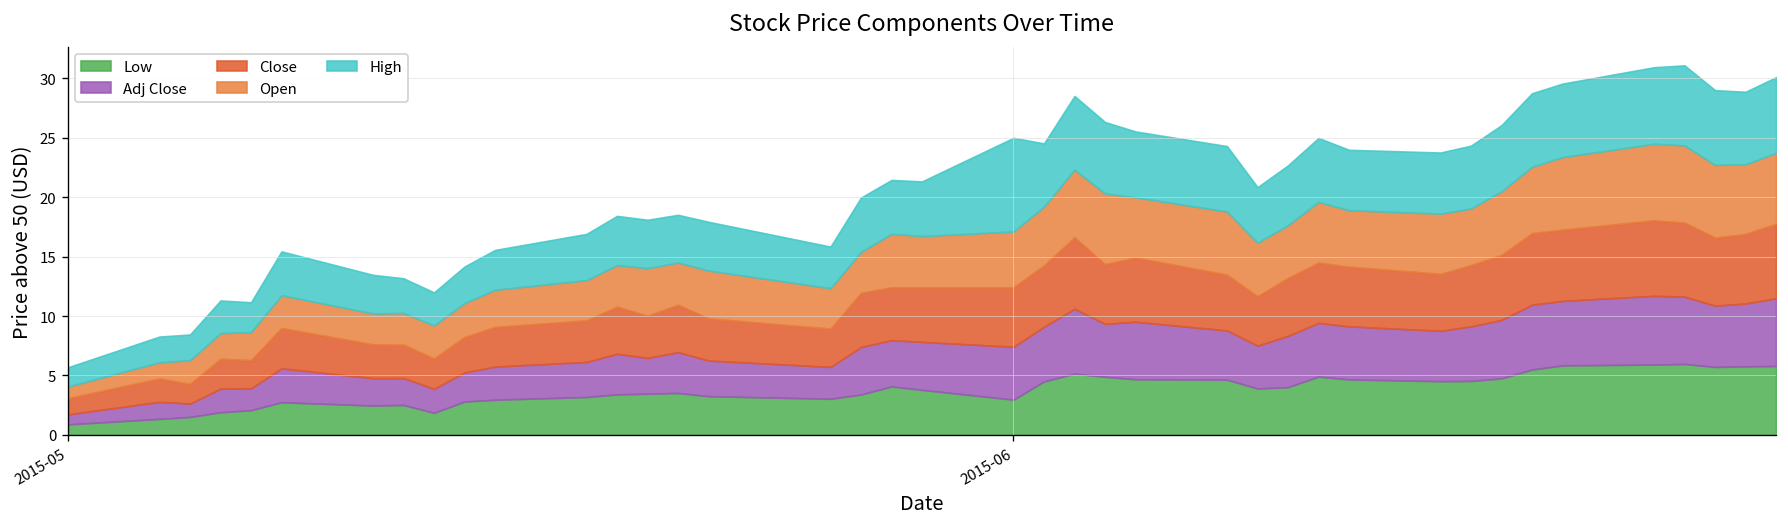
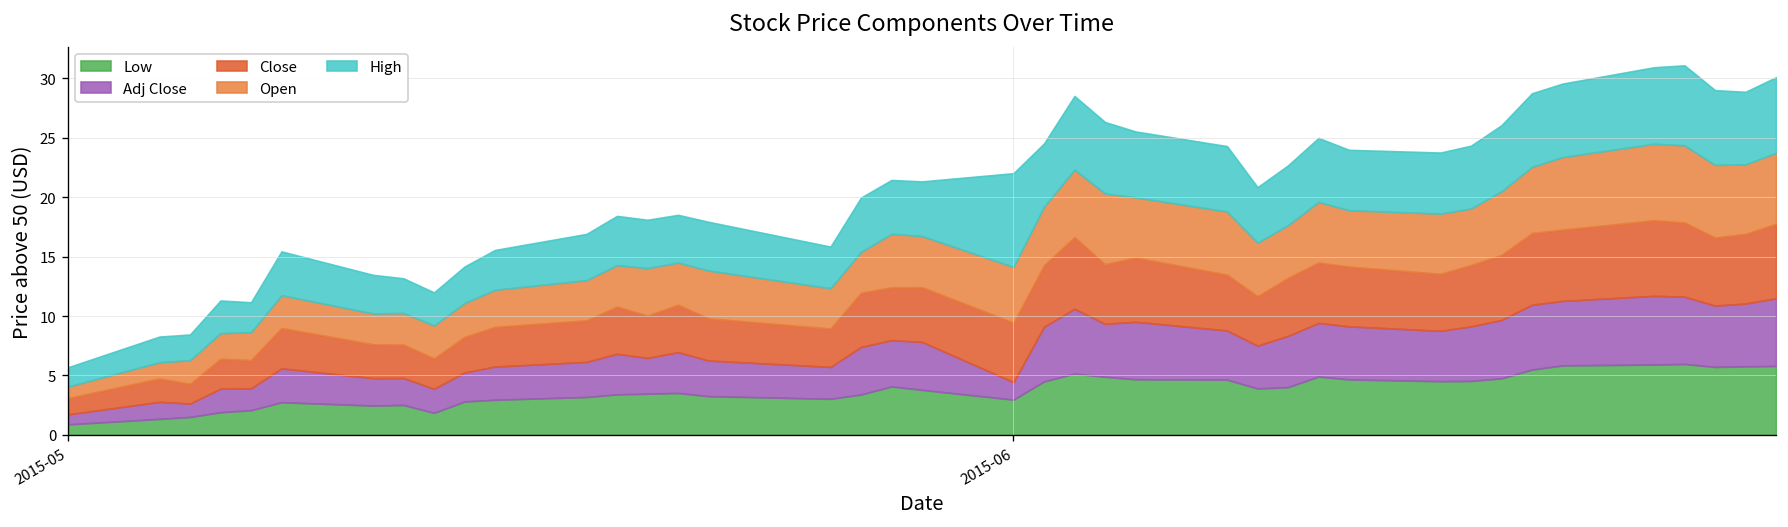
  {
    "Low": {
      "2015-05": 1,
      "2015-06": 3
    },
    "Adj Close": {
      "2015-05": 1,
-     "2015-06": 4
+     "2015-06": 1
    },
    "High": {
      "2015-05": 2,
      "2015-06": 8
    }
  }
